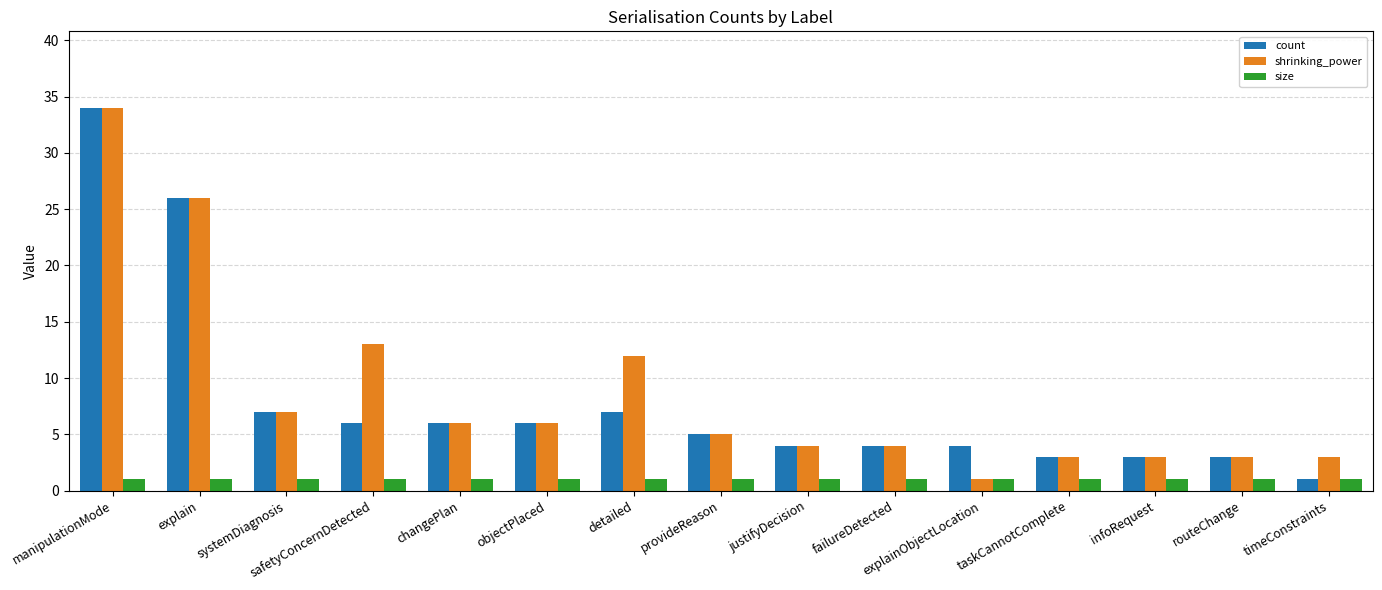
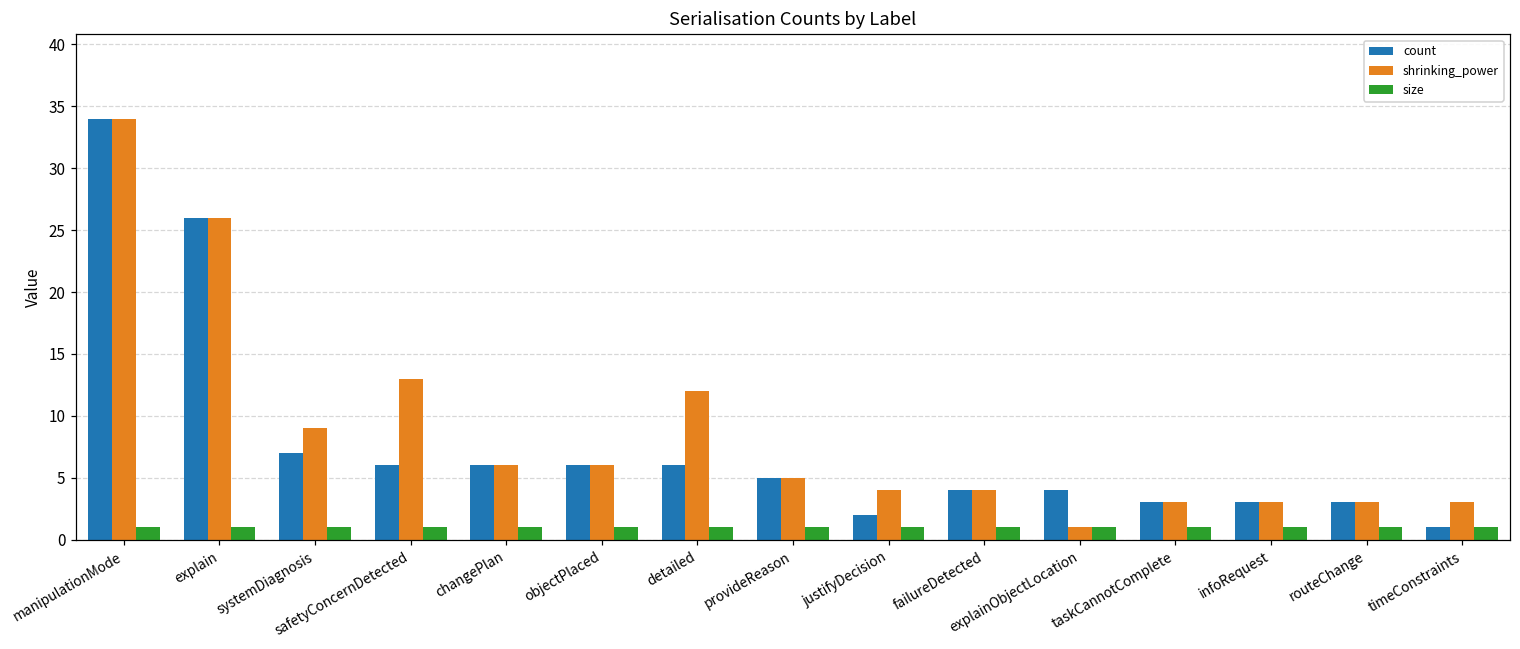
  {
    "count": {
      "manipulationMode": 34,
      "explain": 26,
      "systemDiagnosis": 7,
      "safetyConcernDetected": 6,
      "changePlan": 6,
      "objectPlaced": 6,
-     "detailed": 7,
+     "detailed": 6,
      "provideReason": 5,
-     "justifyDecision": 4,
+     "justifyDecision": 2,
      "failureDetected": 4,
      "explainObjectLocation": 4,
      "taskCannotComplete": 3,
      "infoRequest": 3,
      "routeChange": 3,
      "timeConstraints": 1
    },
    "shrinking_power": {
      "manipulationMode": 34,
      "explain": 26,
-     "systemDiagnosis": 7,
+     "systemDiagnosis": 9,
      "safetyConcernDetected": 13,
      "changePlan": 6,
      "objectPlaced": 6,
      "detailed": 12,
      "provideReason": 5,
      "justifyDecision": 4,
      "failureDetected": 4,
      "explainObjectLocation": 1,
      "taskCannotComplete": 3,
      "infoRequest": 3,
      "routeChange": 3,
      "timeConstraints": 3
    },
    "size": {
      "manipulationMode": 1,
      "explain": 1,
      "systemDiagnosis": 1,
      "safetyConcernDetected": 1,
      "changePlan": 1,
      "objectPlaced": 1,
      "detailed": 1,
      "provideReason": 1,
      "justifyDecision": 1,
      "failureDetected": 1,
      "explainObjectLocation": 1,
      "taskCannotComplete": 1,
      "infoRequest": 1,
      "routeChange": 1,
      "timeConstraints": 1
    }
  }
